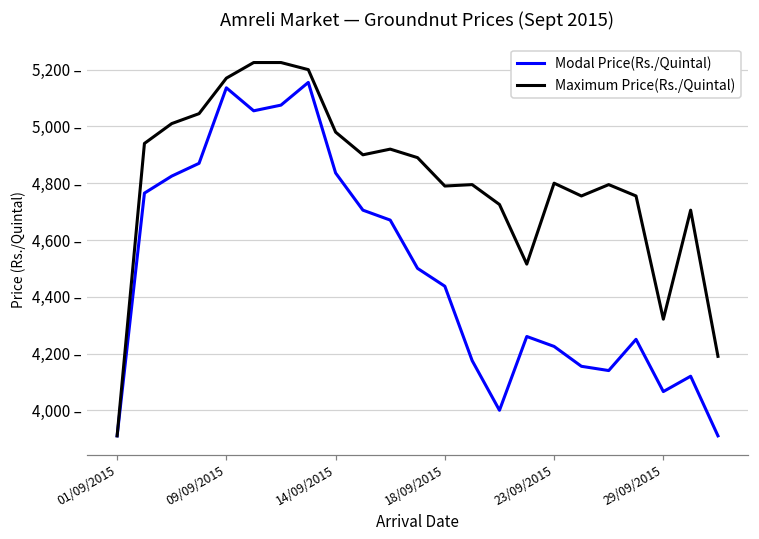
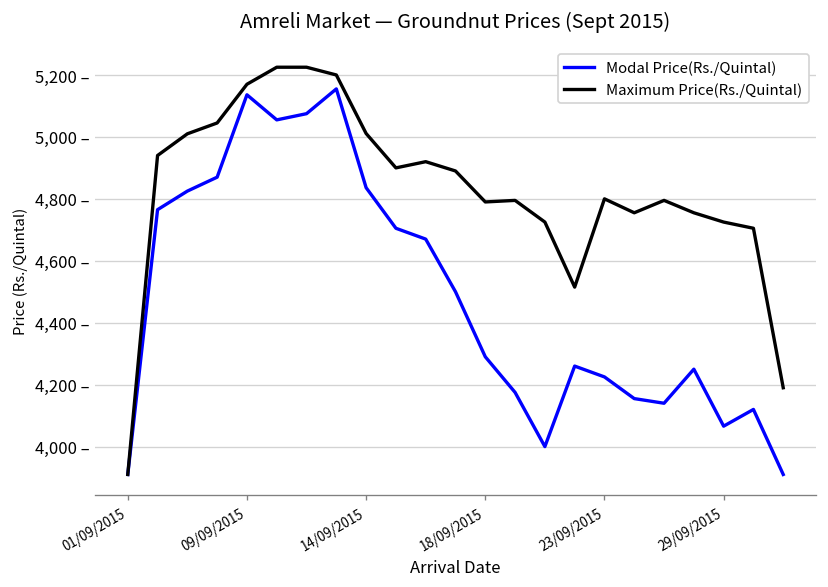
  {
    "Modal Price(Rs./Quintal)": {
      "09/09/2015": "5,140 –",
      "14/09/2015": "4,840 –",
-     "18/09/2015": "4,440 –",
+     "18/09/2015": "4,290 –",
      "23/09/2015": "4,230 –",
      "29/09/2015": "4,070 –"
    },
    "Maximum Price(Rs./Quintal)": {
      "09/09/2015": "5,170 –",
-     "14/09/2015": "4,980 –",
+     "14/09/2015": "5,010 –",
      "18/09/2015": "4,790 –",
      "23/09/2015": "4,800 –",
-     "29/09/2015": "4,320 –"
+     "29/09/2015": "4,730 –"
    }
  }
